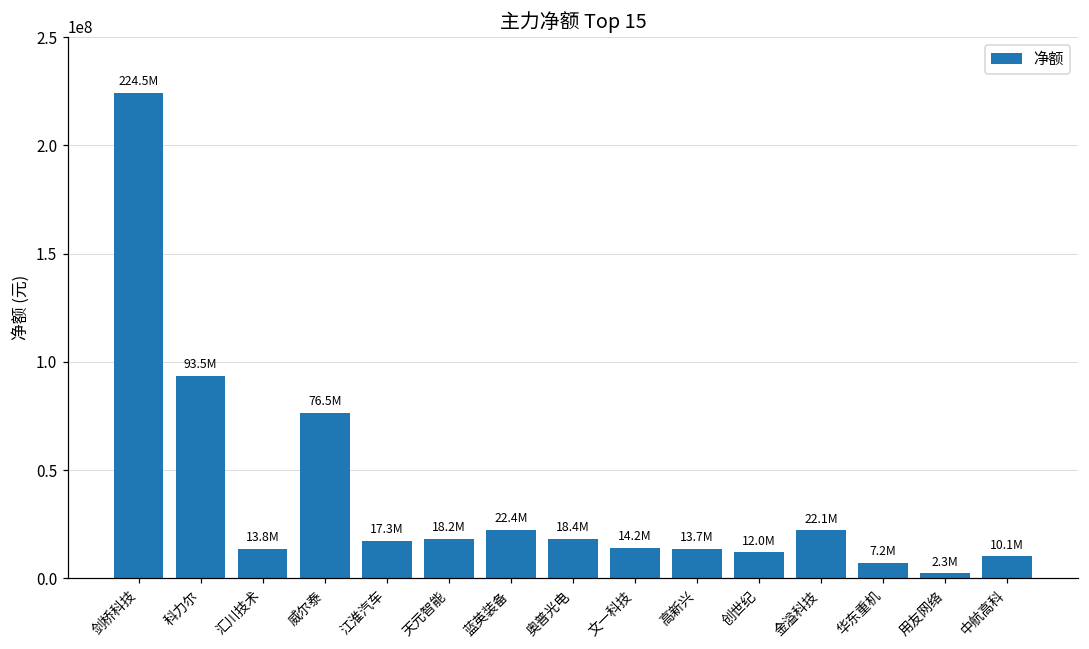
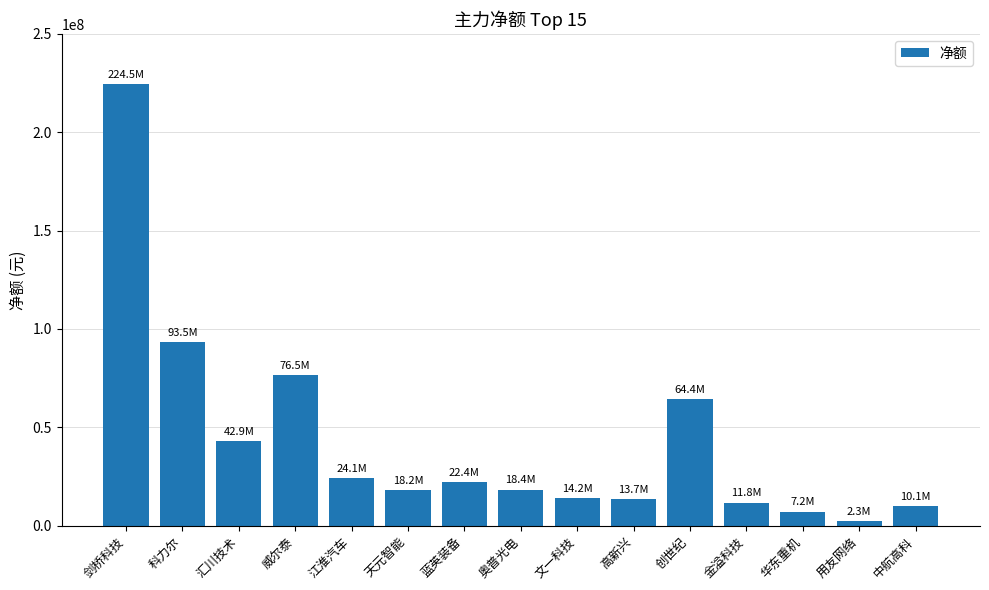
  {
    "剑桥科技": "224.5M",
    "科力尔": "93.5M",
-   "汇川技术": "13.8M",
+   "汇川技术": "42.9M",
    "威尔泰": "76.5M",
-   "江淮汽车": "17.3M",
+   "江淮汽车": "24.1M",
    "天元智能": "18.2M",
    "蓝英装备": "22.4M",
    "奥普光电": "18.4M",
    "文一科技": "14.2M",
    "高新兴": "13.7M",
-   "创世纪": "12.0M",
-   "金溢科技": "22.1M",
+   "创世纪": "64.4M",
+   "金溢科技": "11.8M",
    "华东重机": "7.2M",
    "用友网络": "2.3M",
    "中航高科": "10.1M"
  }
